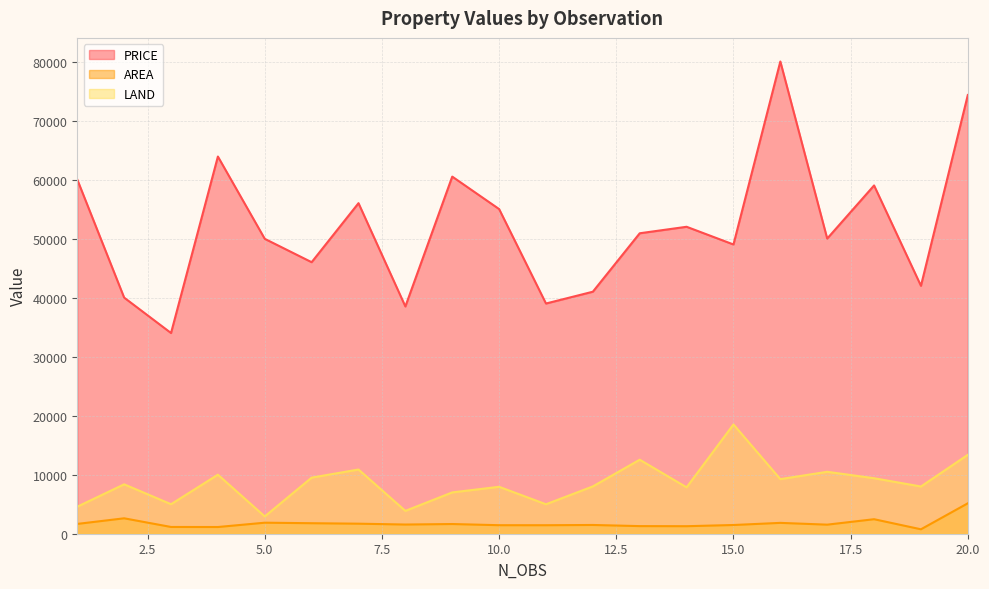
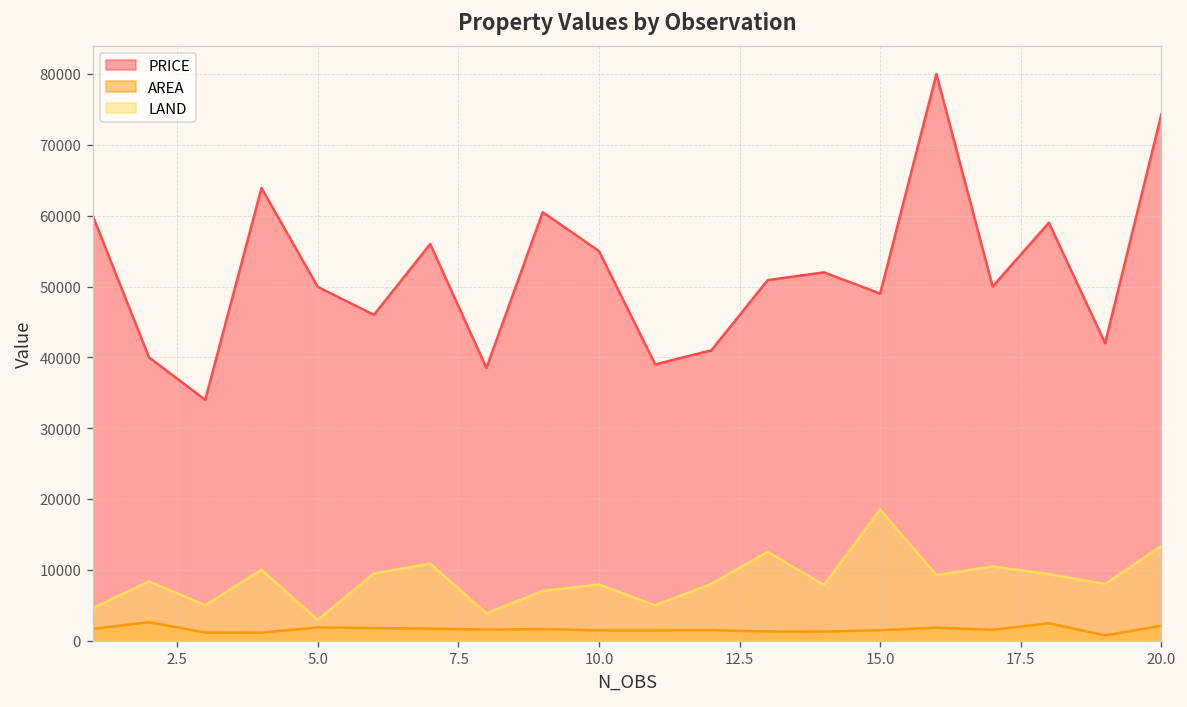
  {
    "PRICE": {
      "5.0": 50000,
      "10.0": 55000,
      "15.0": 49000,
      "20.0": 74000
    },
    "AREA": {
      "5.0": 2000,
      "10.0": 1000,
      "15.0": 1000,
-     "20.0": 5000
+     "20.0": 2000
    },
    "LAND": {
      "5.0": 3000,
      "10.0": 8000,
      "15.0": 19000,
      "20.0": 13000
    }
  }
